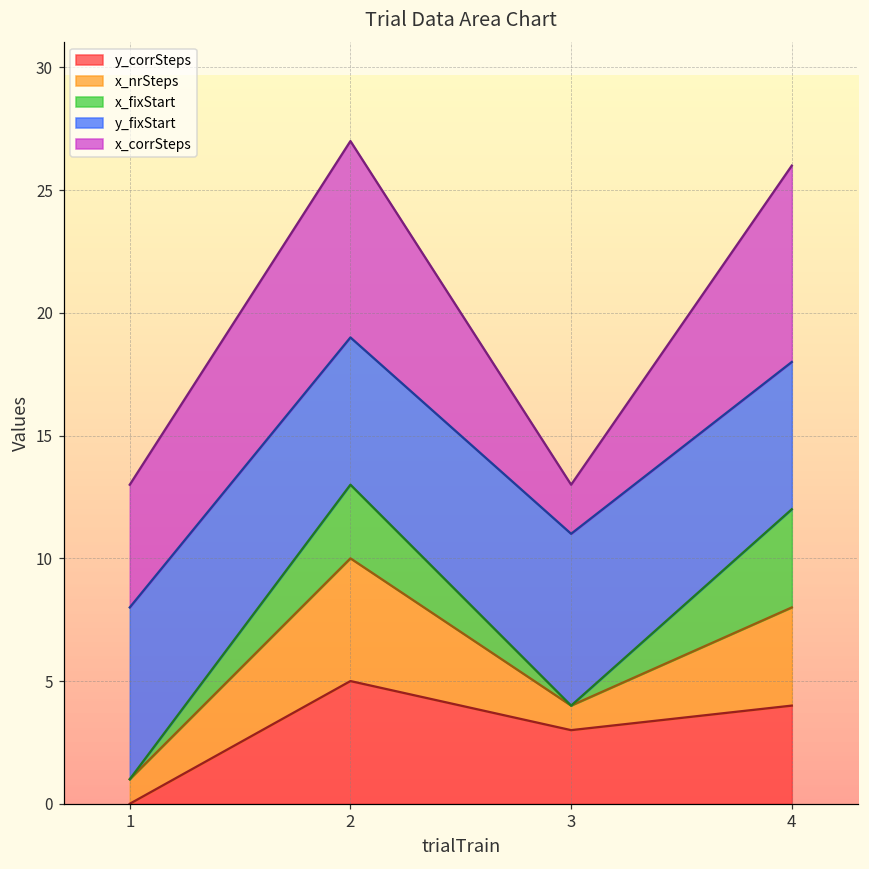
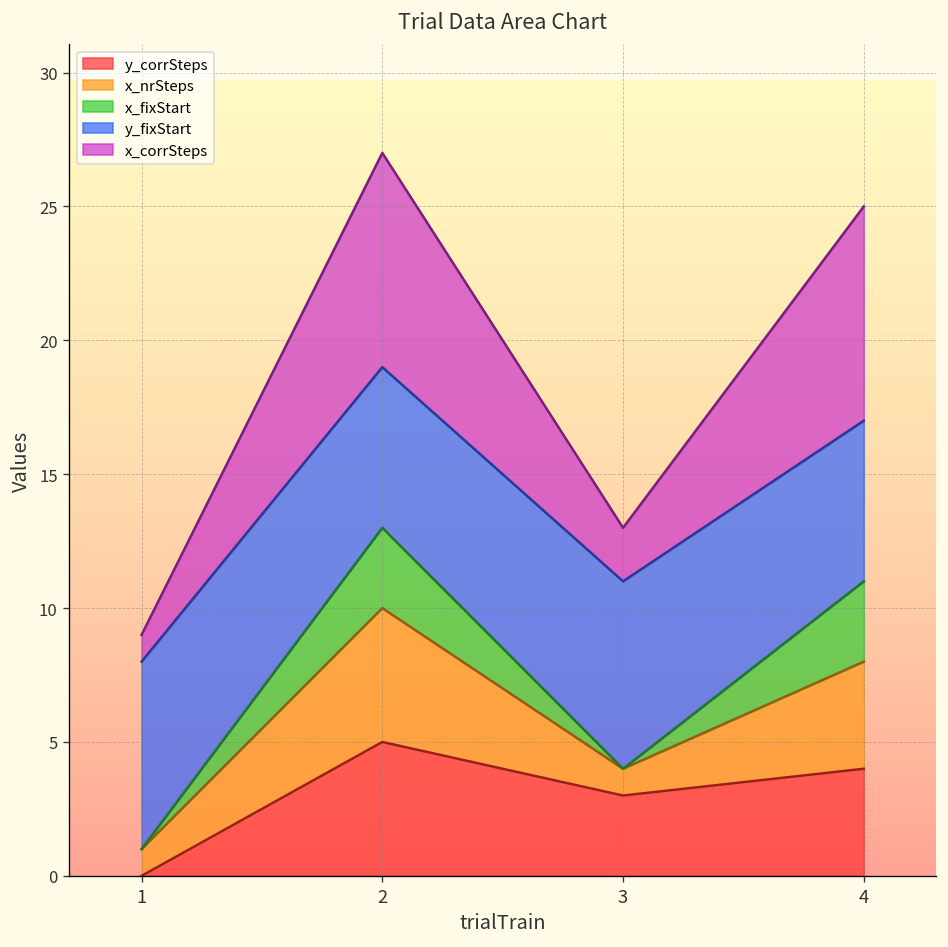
  {
    "y_corrSteps": {
      "1": 0,
      "2": 5,
      "3": 3,
      "4": 4
    },
    "x_nrSteps": {
      "2": 5,
      "4": 4
    },
    "x_fixStart": {
      "2": 3,
-     "4": 4
+     "4": 3
    },
    "y_fixStart": {
      "1": 7,
      "2": 6,
      "3": 7,
      "4": 6
    },
    "x_corrSteps": {
-     "1": 5,
+     "1": 1,
      "2": 8,
      "3": 2,
      "4": 8
    }
  }
